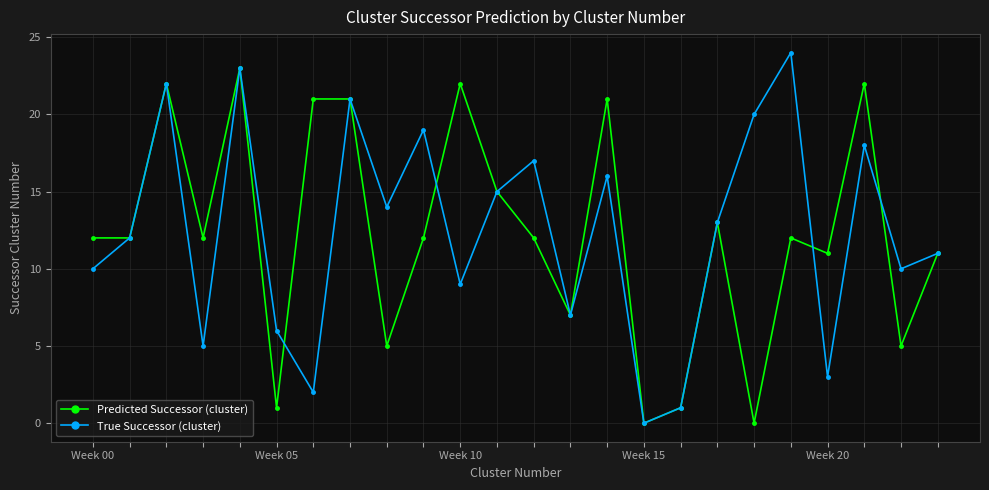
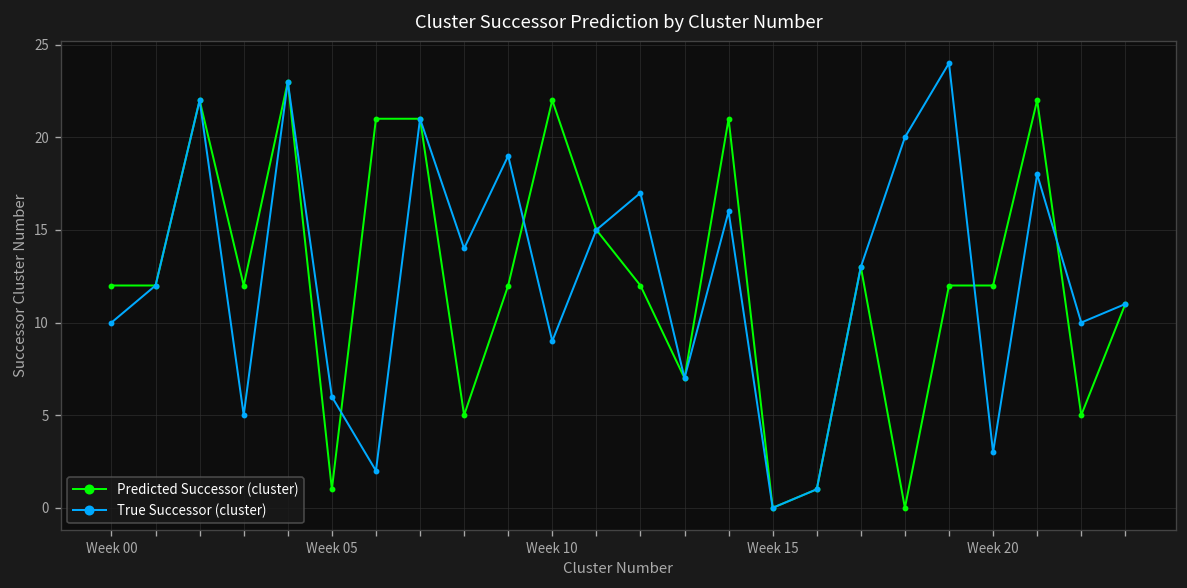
  {
    "Predicted Successor (cluster)": {
      "Week 00": 12,
      "Week 05": 1,
      "Week 10": 22,
-     "Week 20": 11
+     "Week 20": 12
    },
    "True Successor (cluster)": {
      "Week 00": 10,
      "Week 05": 6,
      "Week 10": 9,
      "Week 20": 3
    }
  }
